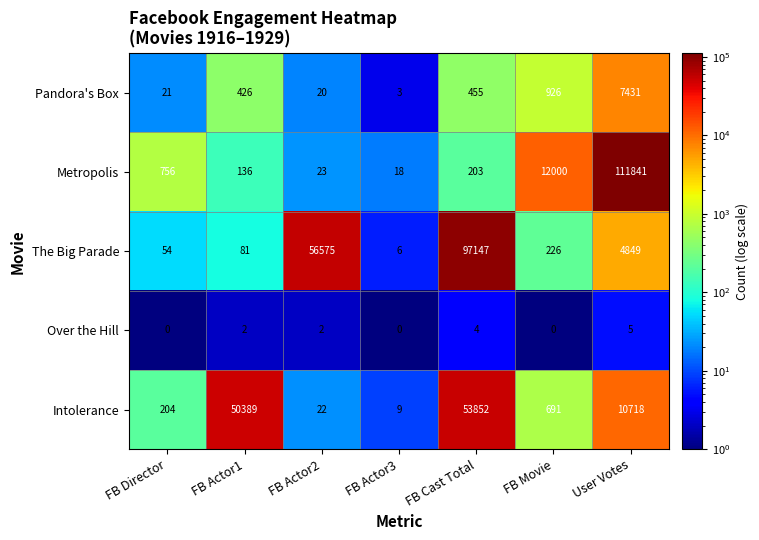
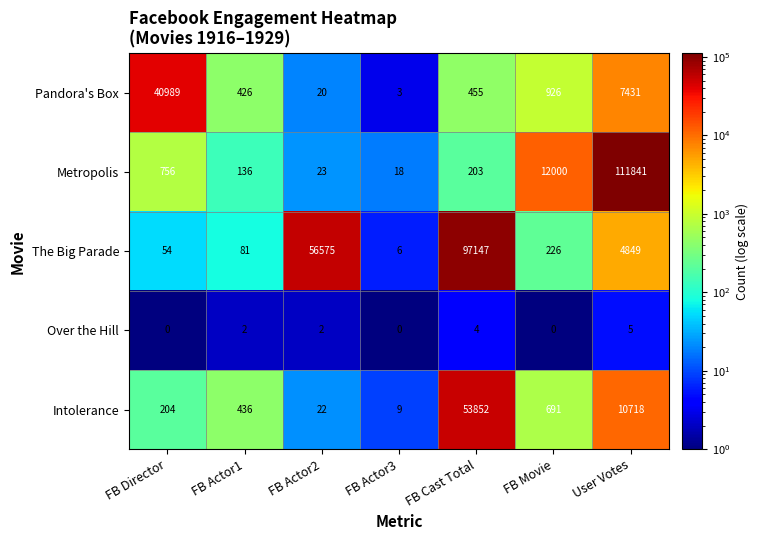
  {
    "Pandora's Box": {
-     "FB Director": 21,
+     "FB Director": 40989,
      "FB Actor1": 426,
      "FB Actor2": 20,
      "FB Actor3": 3,
      "FB Cast Total": 455,
      "FB Movie": 926,
      "User Votes": 7431
    },
    "Metropolis": {
      "FB Director": 756,
      "FB Actor1": 136,
      "FB Actor2": 23,
      "FB Actor3": 18,
      "FB Cast Total": 203,
      "FB Movie": 12000,
      "User Votes": 111841
    },
    "The Big Parade": {
      "FB Director": 54,
      "FB Actor1": 81,
      "FB Actor2": 56575,
      "FB Actor3": 6,
      "FB Cast Total": 97147,
      "FB Movie": 226,
      "User Votes": 4849
    },
    "Over the Hill": {
      "FB Director": 0,
      "FB Actor1": 2,
      "FB Actor2": 2,
      "FB Actor3": 0,
      "FB Cast Total": 4,
      "FB Movie": 0,
      "User Votes": 5
    },
    "Intolerance": {
      "FB Director": 204,
-     "FB Actor1": 50389,
+     "FB Actor1": 436,
      "FB Actor2": 22,
      "FB Actor3": 9,
      "FB Cast Total": 53852,
      "FB Movie": 691,
      "User Votes": 10718
    }
  }
